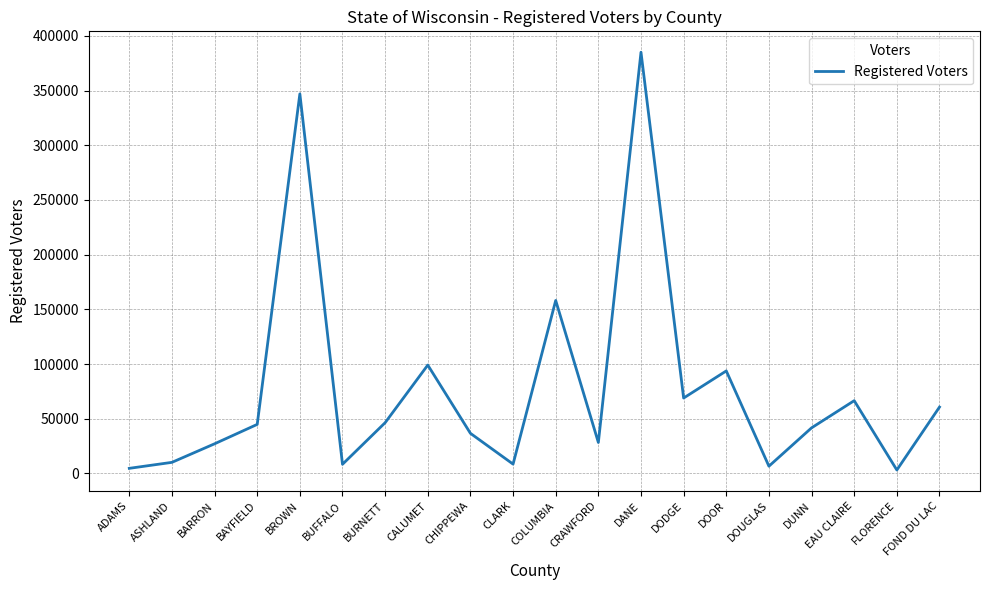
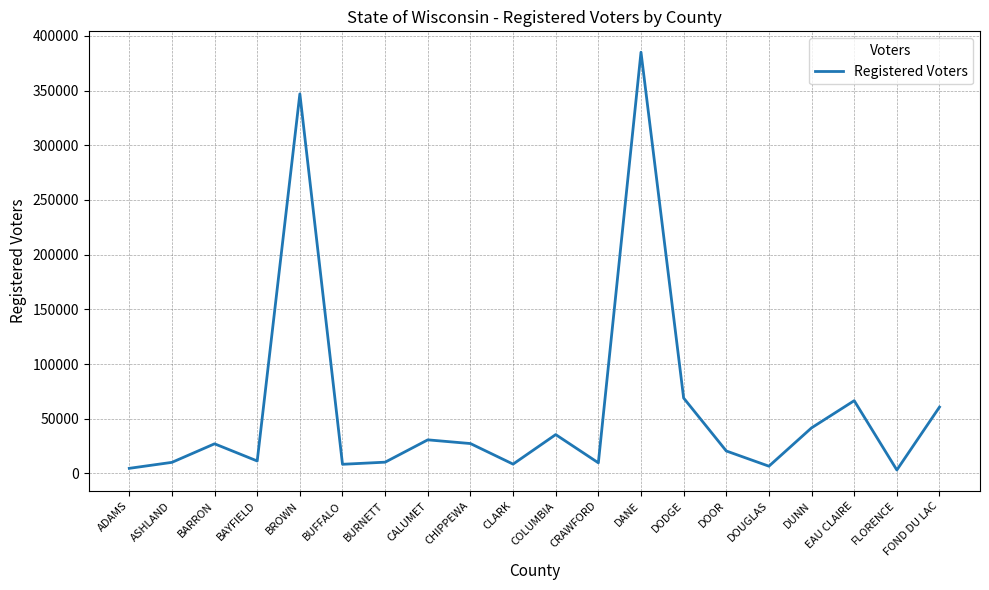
  {
    "ADAMS": 5000,
    "ASHLAND": 10000,
    "BARRON": 27000,
-   "BAYFIELD": 45000,
+   "BAYFIELD": 11000,
    "BROWN": 347000,
    "BUFFALO": 8000,
-   "BURNETT": 46000,
-   "CALUMET": 99000,
-   "CHIPPEWA": 37000,
+   "BURNETT": 10000,
+   "CALUMET": 31000,
+   "CHIPPEWA": 27000,
    "CLARK": 9000,
-   "COLUMBIA": 158000,
-   "CRAWFORD": 28000,
+   "COLUMBIA": 35000,
+   "CRAWFORD": 10000,
    "DANE": 385000,
    "DODGE": 69000,
-   "DOOR": 94000,
+   "DOOR": 21000,
    "DOUGLAS": 7000,
    "DUNN": 42000,
    "EAU CLAIRE": 67000,
    "FLORENCE": 3000,
    "FOND DU LAC": 61000
  }
